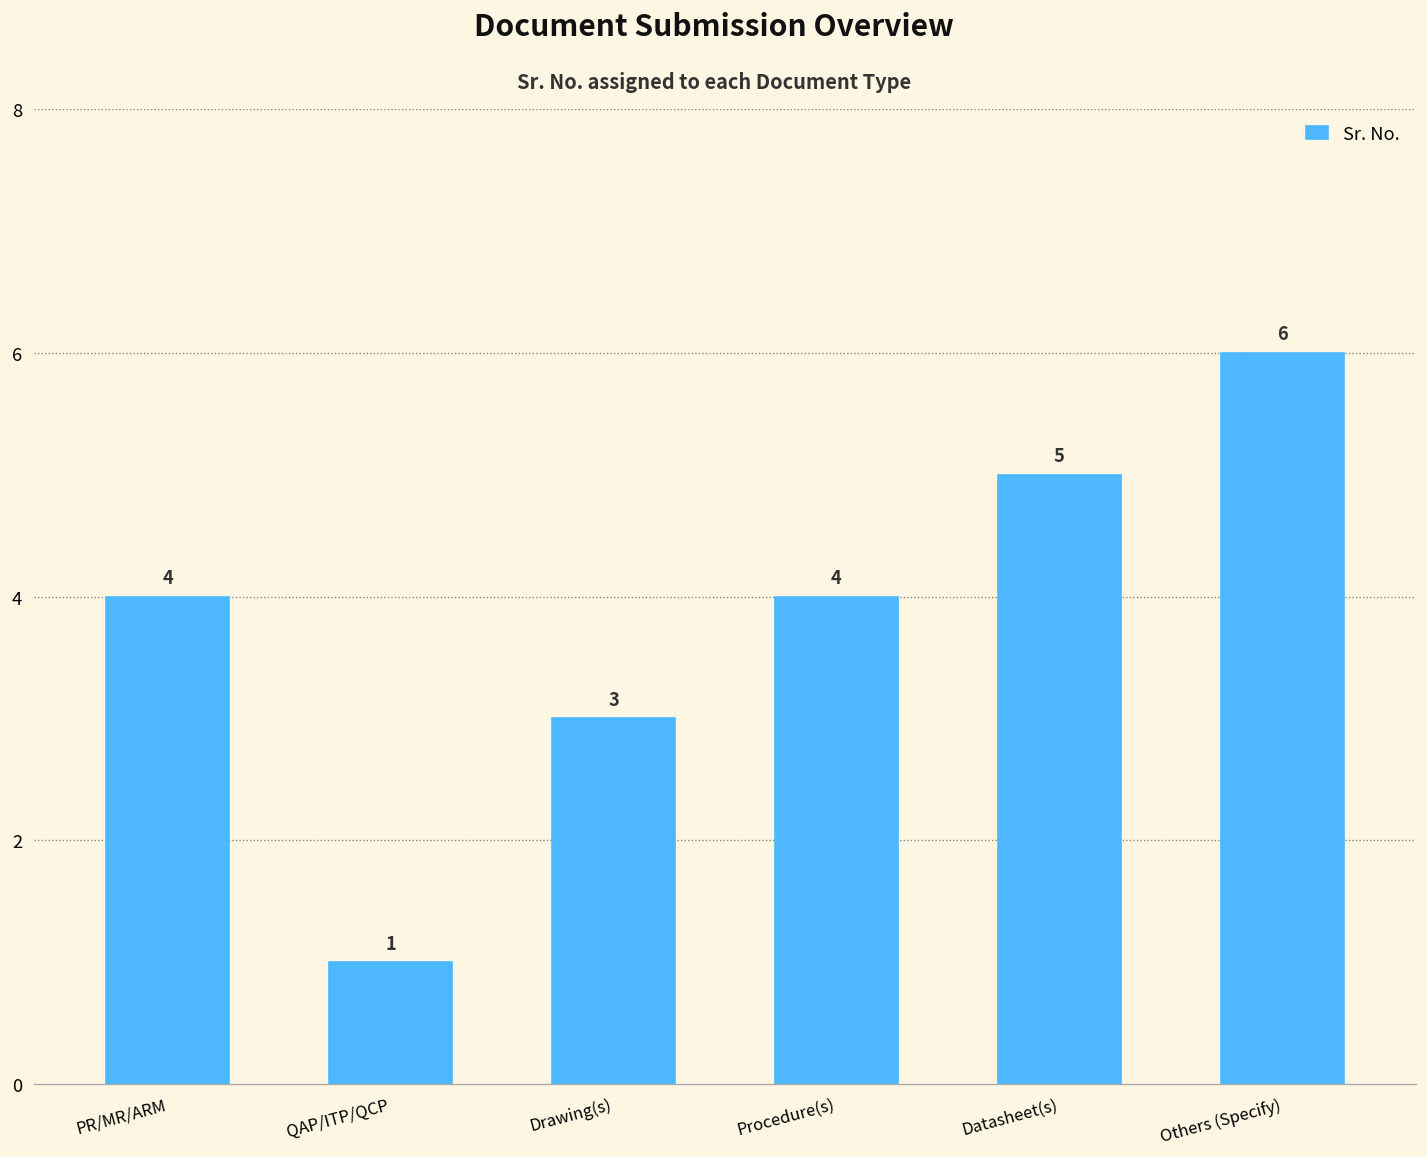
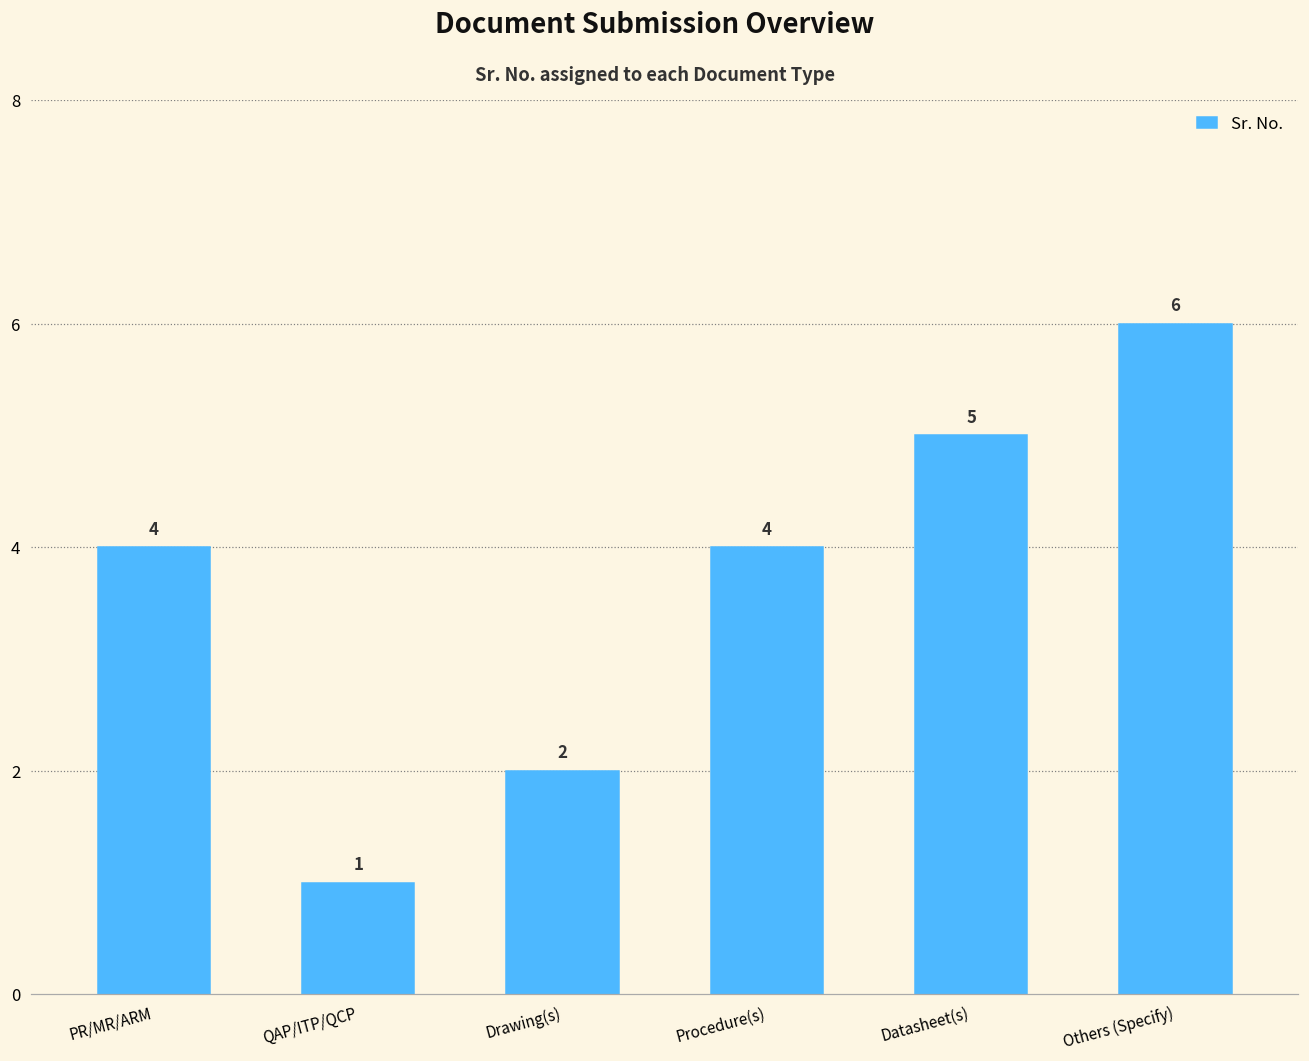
  {
    "PR/MR/ARM": 4,
    "QAP/ITP/QCP": 1,
-   "Drawing(s)": 3,
+   "Drawing(s)": 2,
    "Procedure(s)": 4,
    "Datasheet(s)": 5,
    "Others (Specify)": 6
  }
